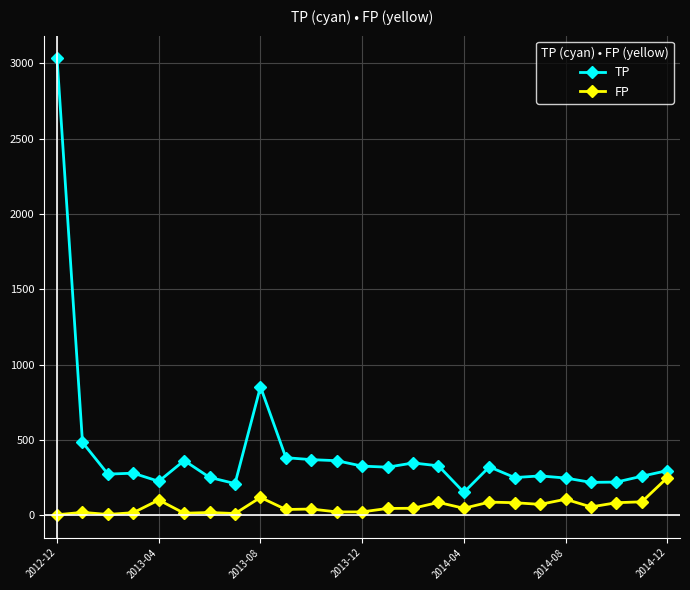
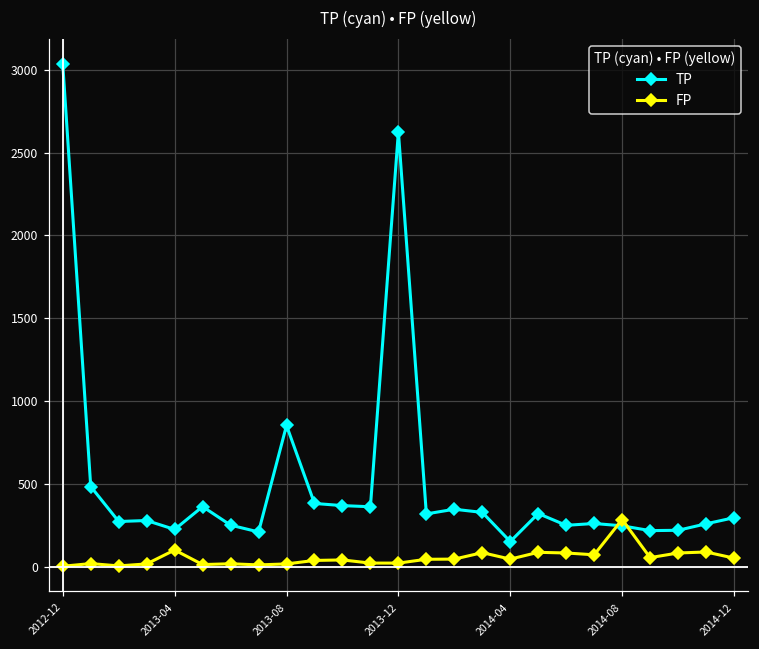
  {
    "TP": {
      "2012-12": 3030,
      "2013-04": 230,
      "2013-08": 850,
-     "2013-12": 330,
+     "2013-12": 2630,
      "2014-04": 150,
      "2014-08": 250,
      "2014-12": 300
    },
    "FP": {
      "2012-12": 0,
      "2013-04": 100,
-     "2013-08": 120,
+     "2013-08": 20,
      "2013-12": 20,
      "2014-04": 50,
-     "2014-08": 110,
-     "2014-12": 250
+     "2014-08": 290,
+     "2014-12": 50
    }
  }
